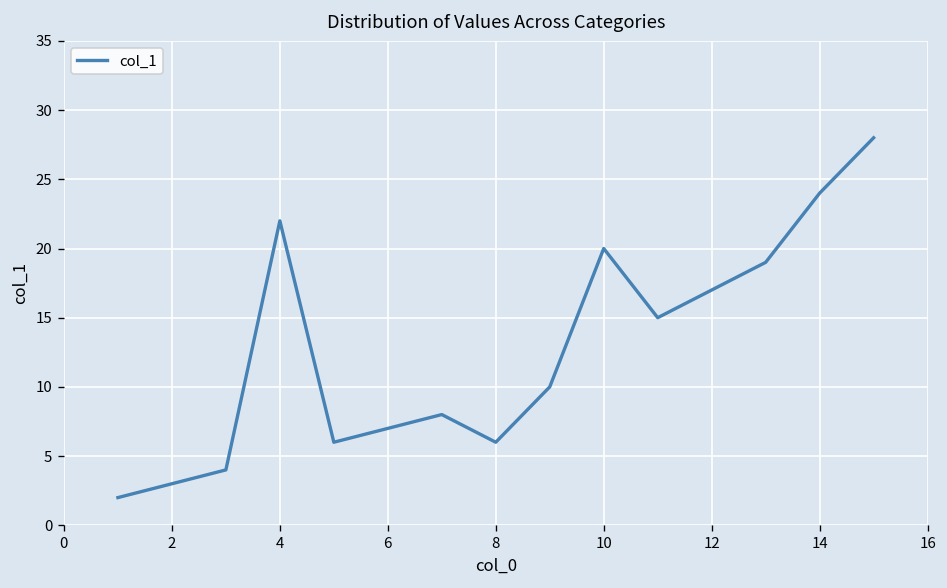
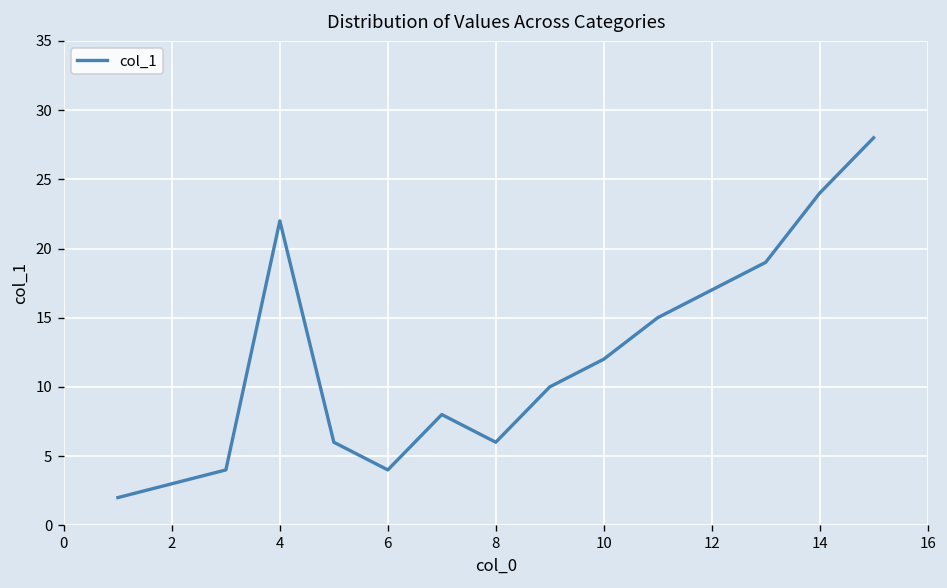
  {
    "2": 3,
    "4": 22,
-   "6": 7,
+   "6": 4,
    "8": 6,
-   "10": 20,
+   "10": 12,
    "12": 17,
    "14": 24
  }
